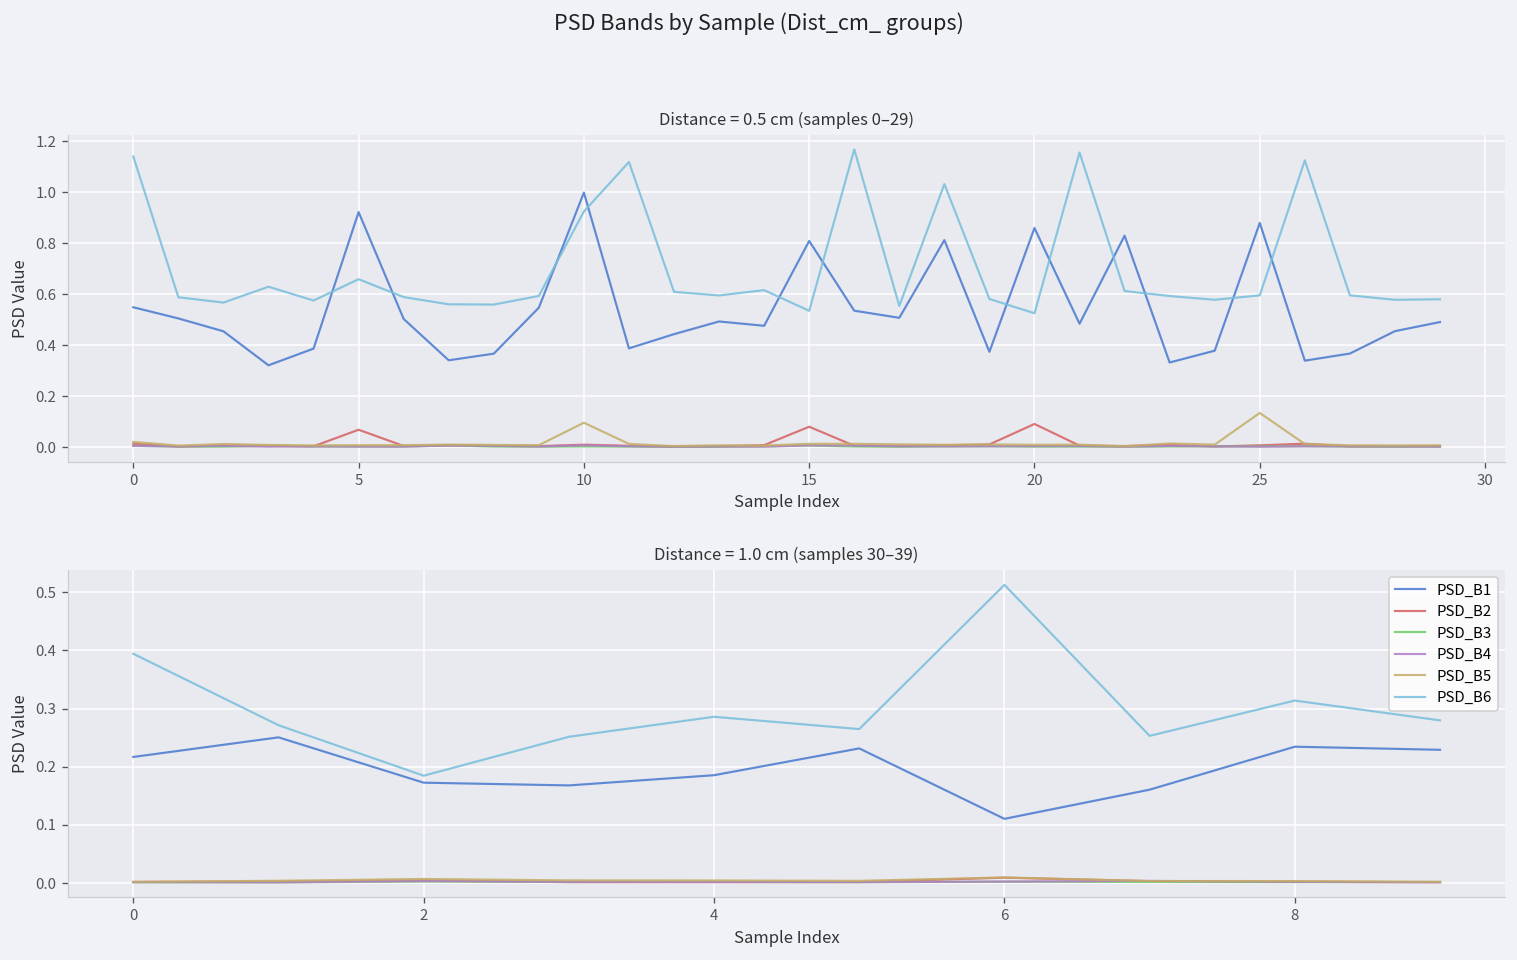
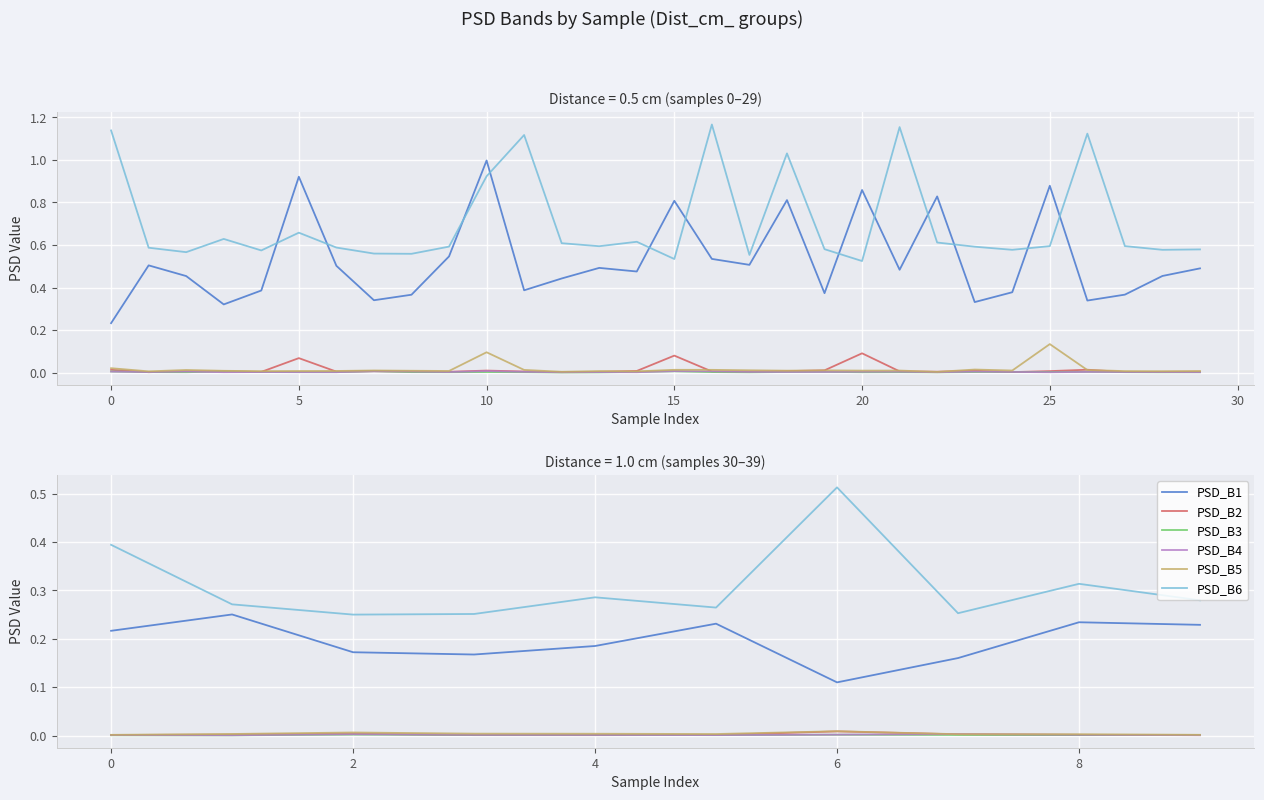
  {
    "Distance = 0.5 cm (samples 0–29)": {
      "PSD_B1": {
-       "0": 0.55,
+       "0": 0.23,
        "5": 0.92,
        "10": 1.00,
        "15": 0.81,
        "20": 0.86,
        "25": 0.88
      },
      "PSD_B2": {
        "5": 0.07,
        "15": 0.08,
        "20": 0.09
      },
      "PSD_B5": {
        "10": 0.10,
        "25": 0.13
      },
      "PSD_B6": {
        "0": 1.14,
        "5": 0.66,
        "10": 0.92,
        "15": 0.53,
        "20": 0.52,
        "25": 0.59
      }
    },
    "Distance = 1.0 cm (samples 30–39)": {
      "PSD_B1": {
        "0": 0.22,
        "2": 0.17,
        "4": 0.19,
        "6": 0.11,
        "8": 0.23
      },
      "PSD_B6": {
        "0": 0.39,
-       "2": 0.18,
+       "2": 0.25,
        "4": 0.29,
        "6": 0.51,
        "8": 0.31
      }
    }
  }
